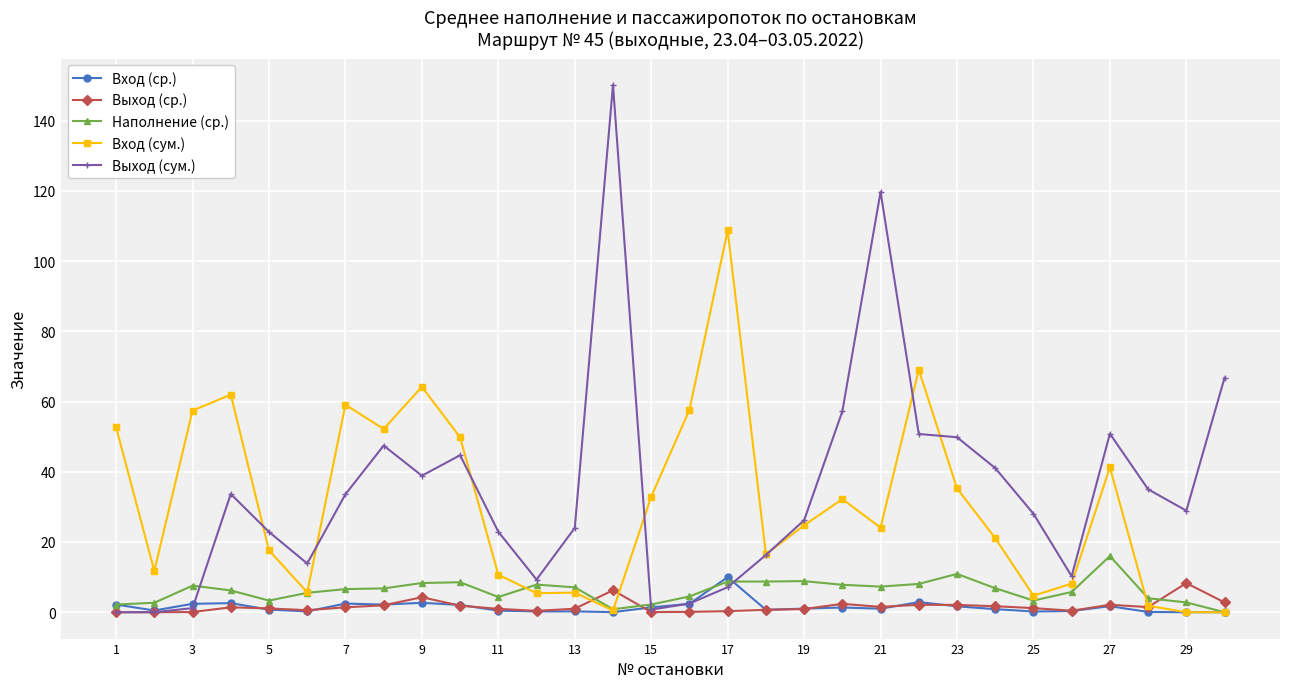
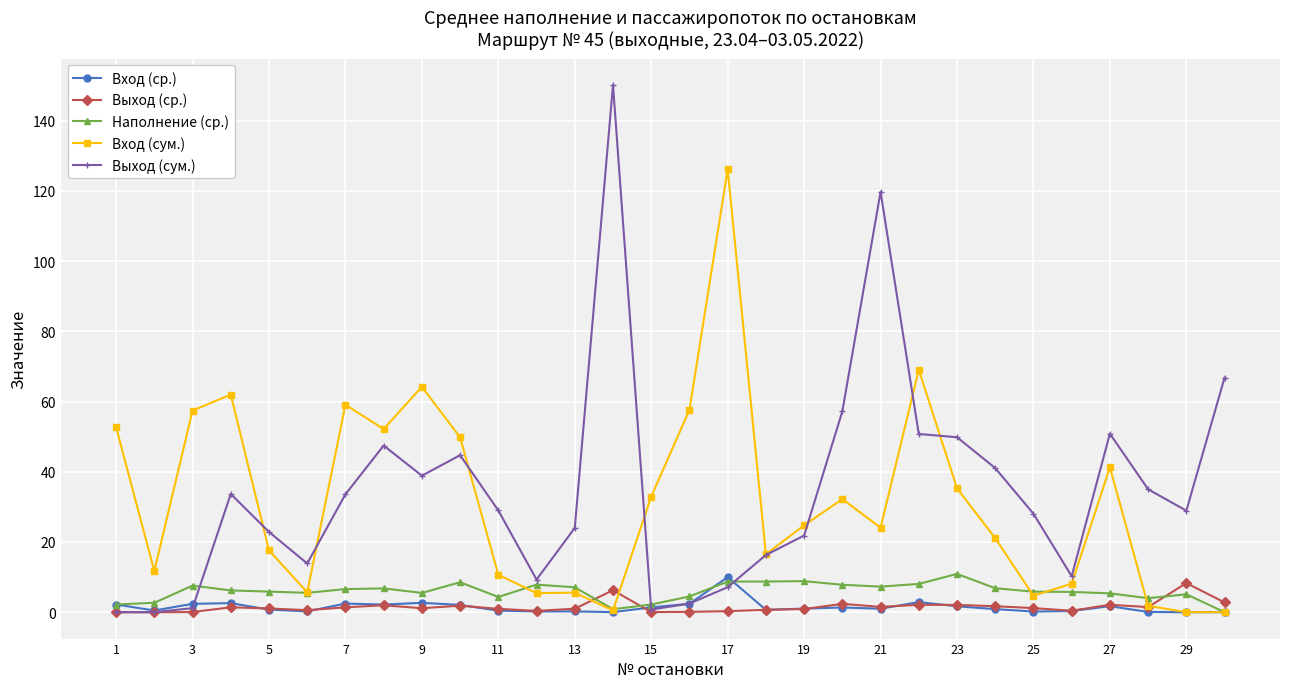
  {
    "Вход (ср.)": {
      "3": 2,
      "7": 2,
      "9": 3,
      "13": 0,
      "17": 10,
      "25": 0
    },
    "Выход (ср.)": {
      "3": 0,
      "7": 1,
-     "9": 4,
+     "9": 1,
      "13": 1,
      "17": 0,
      "25": 1,
      "29": 8
    },
    "Наполнение (ср.)": {
      "3": 8,
-     "5": 3,
+     "5": 6,
      "7": 7,
-     "9": 8,
+     "9": 5,
      "11": 4,
      "13": 7,
      "15": 2,
      "17": 9,
      "19": 9,
      "21": 7,
      "23": 11,
-     "25": 3,
-     "27": 16,
-     "29": 3
+     "25": 6,
+     "27": 5,
+     "29": 5
    },
    "Вход (сум.)": {
      "1": 53,
      "3": 57,
      "5": 18,
      "7": 59,
      "9": 64,
      "11": 11,
      "13": 6,
      "15": 33,
-     "17": 109,
+     "17": 126,
      "19": 25,
      "21": 24,
      "23": 35,
      "25": 5,
      "27": 41
    },
    "Выход (сум.)": {
      "3": 1,
      "5": 23,
      "7": 34,
      "9": 39,
-     "11": 23,
+     "11": 29,
      "13": 24,
      "17": 7,
-     "19": 26,
+     "19": 22,
      "21": 120,
      "23": 50,
      "25": 28,
      "27": 51,
      "29": 29
    }
  }
